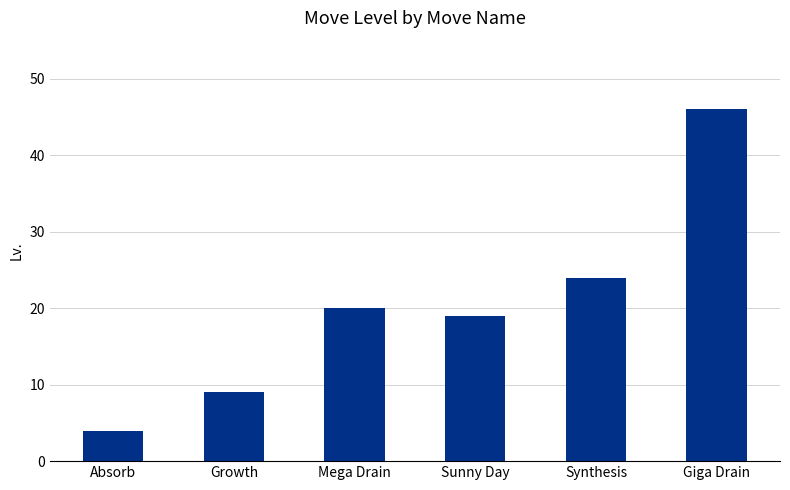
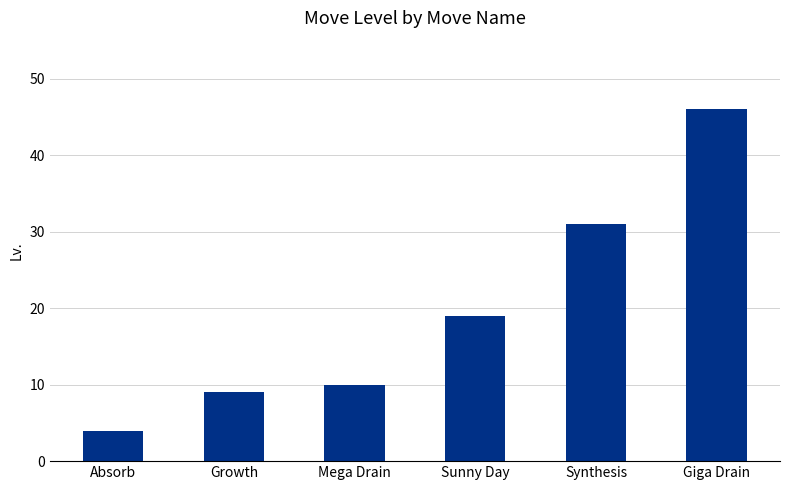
  {
    "Absorb": 4,
    "Growth": 9,
-   "Mega Drain": 20,
+   "Mega Drain": 10,
    "Sunny Day": 19,
-   "Synthesis": 24,
+   "Synthesis": 31,
    "Giga Drain": 46
  }
